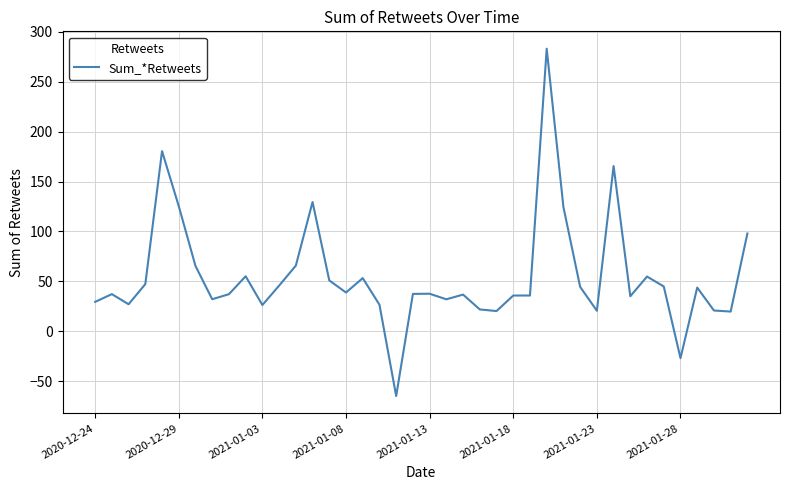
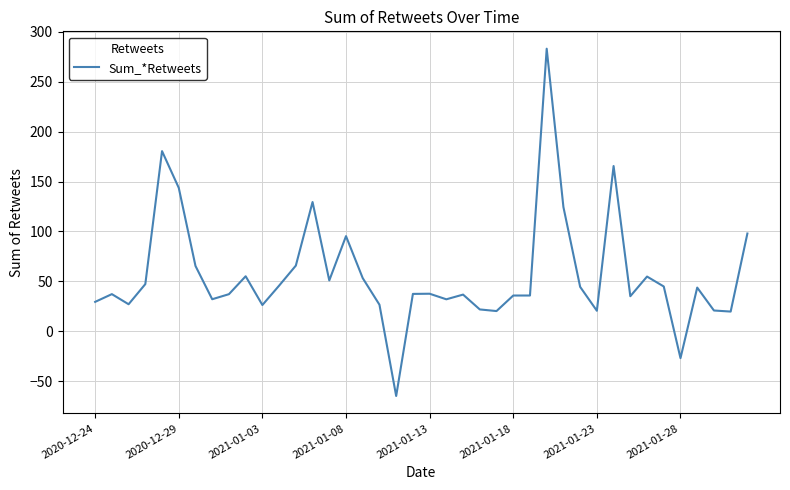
  {
    "2020-12-24": 30,
-   "2020-12-29": 130,
+   "2020-12-29": 140,
    "2021-01-03": 30,
-   "2021-01-08": 40,
+   "2021-01-08": 100,
    "2021-01-13": 40,
    "2021-01-18": 40,
    "2021-01-23": 20,
    "2021-01-28": -30
  }
